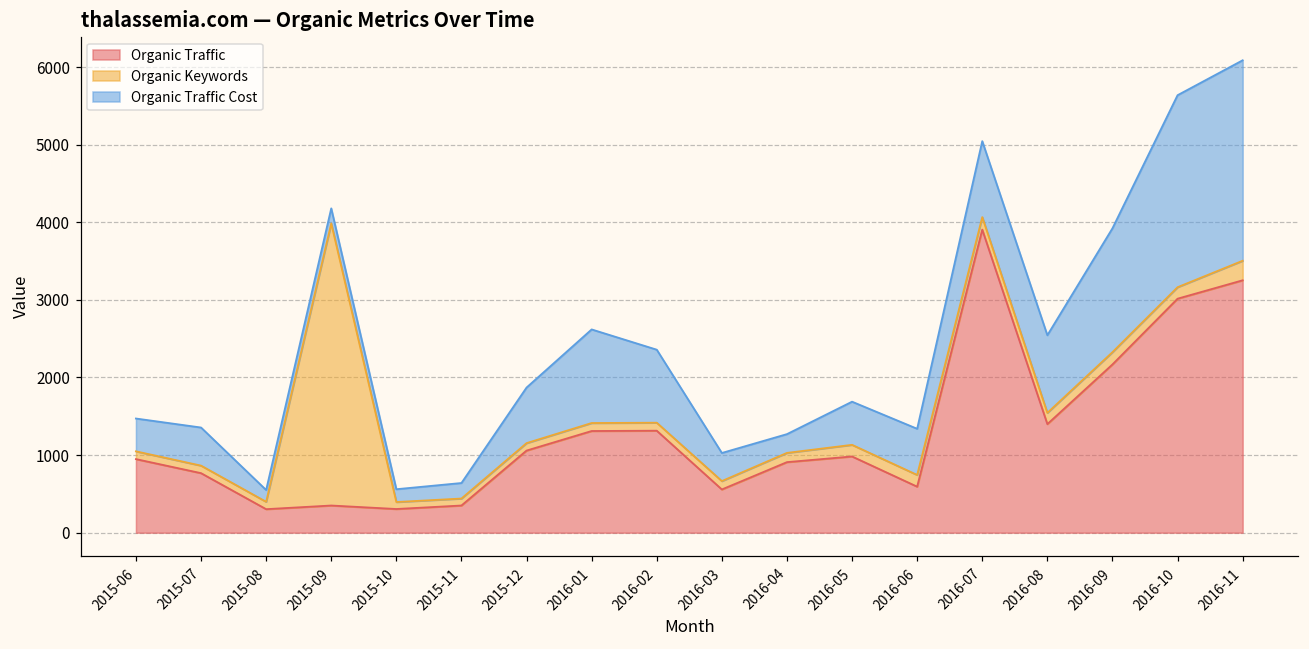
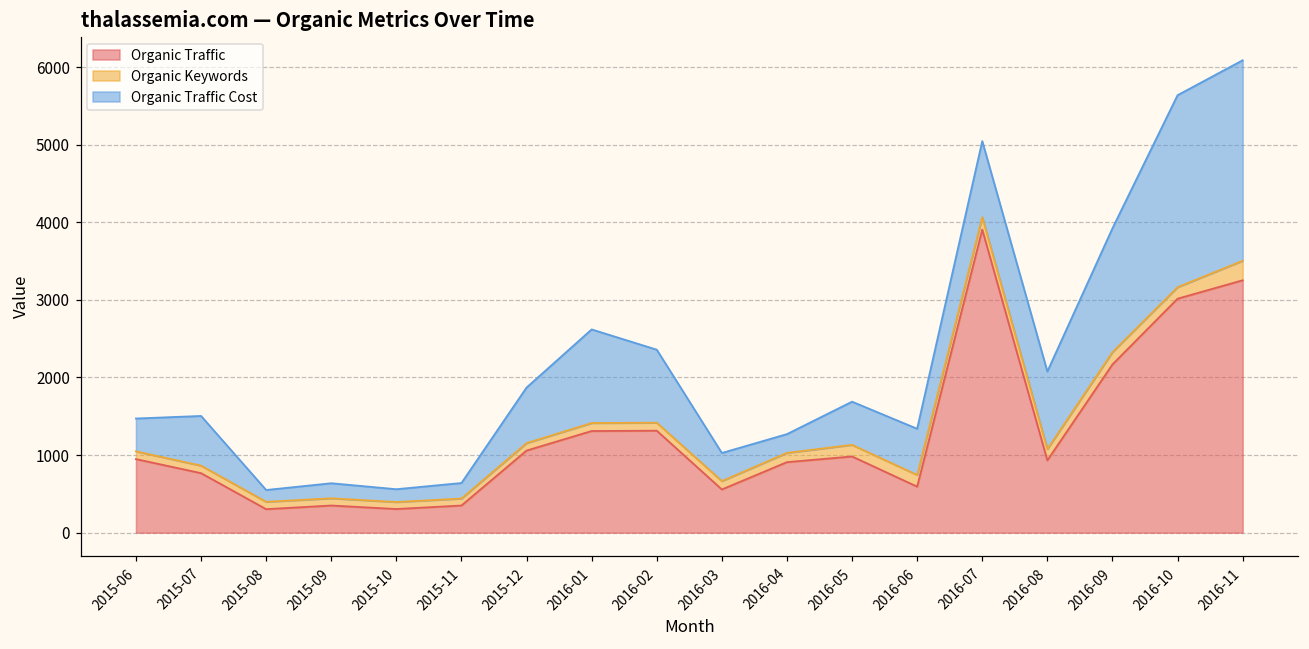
  {
    "Organic Traffic": {
      "2015-06": 900,
      "2015-07": 800,
      "2015-08": 300,
      "2015-09": 400,
      "2015-10": 300,
      "2015-11": 400,
      "2015-12": 1100,
      "2016-01": 1300,
      "2016-02": 1300,
      "2016-03": 600,
      "2016-04": 900,
      "2016-05": 1000,
      "2016-06": 600,
      "2016-07": 3900,
-     "2016-08": 1400,
+     "2016-08": 900,
      "2016-09": 2200,
      "2016-10": 3000,
      "2016-11": 3300
    },
    "Organic Keywords": {
      "2015-06": 100,
      "2015-07": 100,
      "2015-08": 100,
-     "2015-09": 3600,
+     "2015-09": 100,
      "2015-10": 100,
      "2015-11": 100,
      "2015-12": 100,
      "2016-01": 100,
      "2016-02": 100,
      "2016-03": 100,
      "2016-04": 100,
      "2016-05": 200,
      "2016-06": 200,
      "2016-07": 200,
      "2016-08": 100,
      "2016-09": 200,
      "2016-10": 100,
      "2016-11": 300
    },
    "Organic Traffic Cost": {
      "2015-06": 400,
-     "2015-07": 500,
+     "2015-07": 600,
      "2015-08": 200,
      "2015-09": 200,
      "2015-10": 200,
      "2015-11": 200,
      "2015-12": 700,
      "2016-01": 1200,
      "2016-02": 900,
      "2016-03": 400,
      "2016-04": 200,
      "2016-05": 600,
      "2016-06": 600,
      "2016-07": 1000,
      "2016-08": 1000,
      "2016-09": 1600,
      "2016-10": 2500,
      "2016-11": 2600
    }
  }
